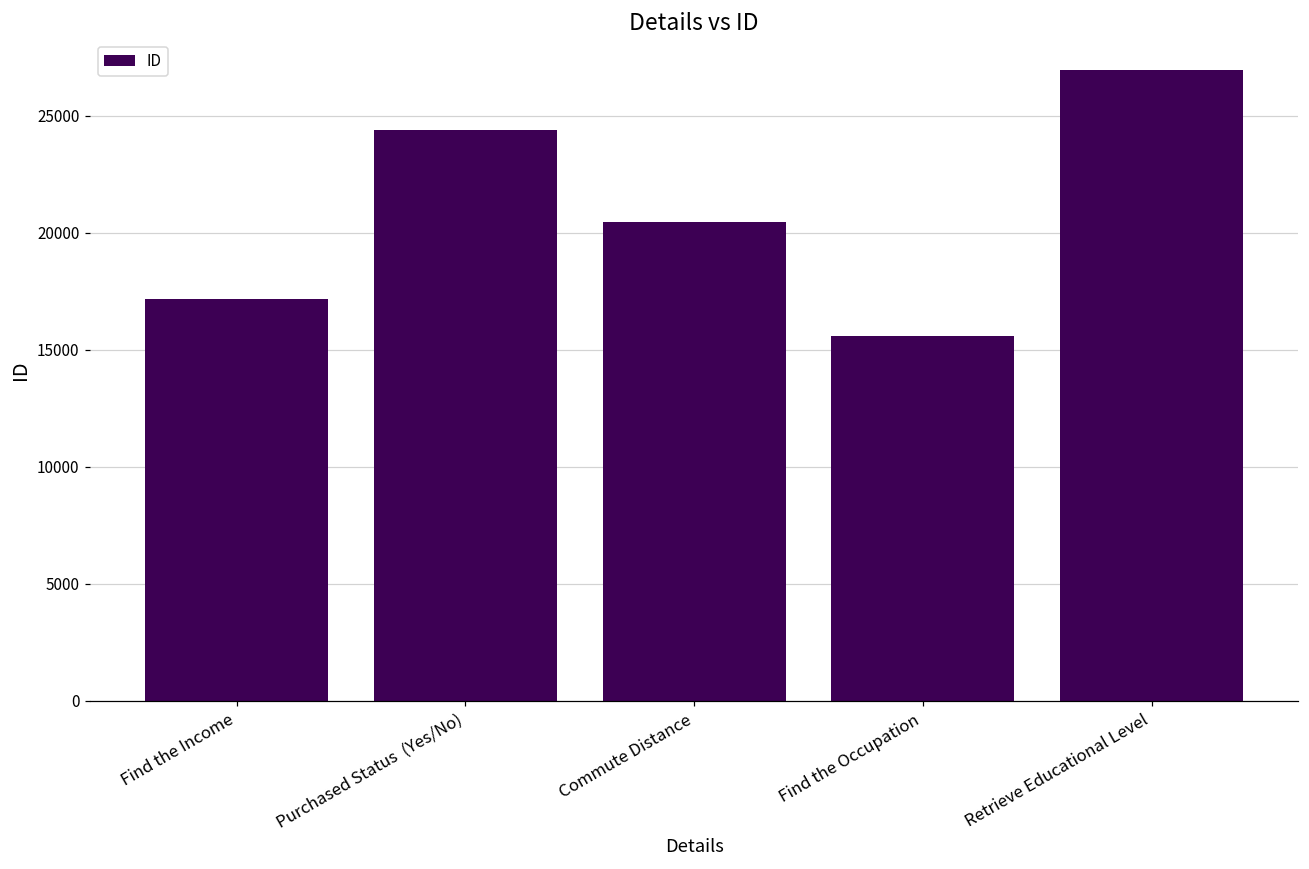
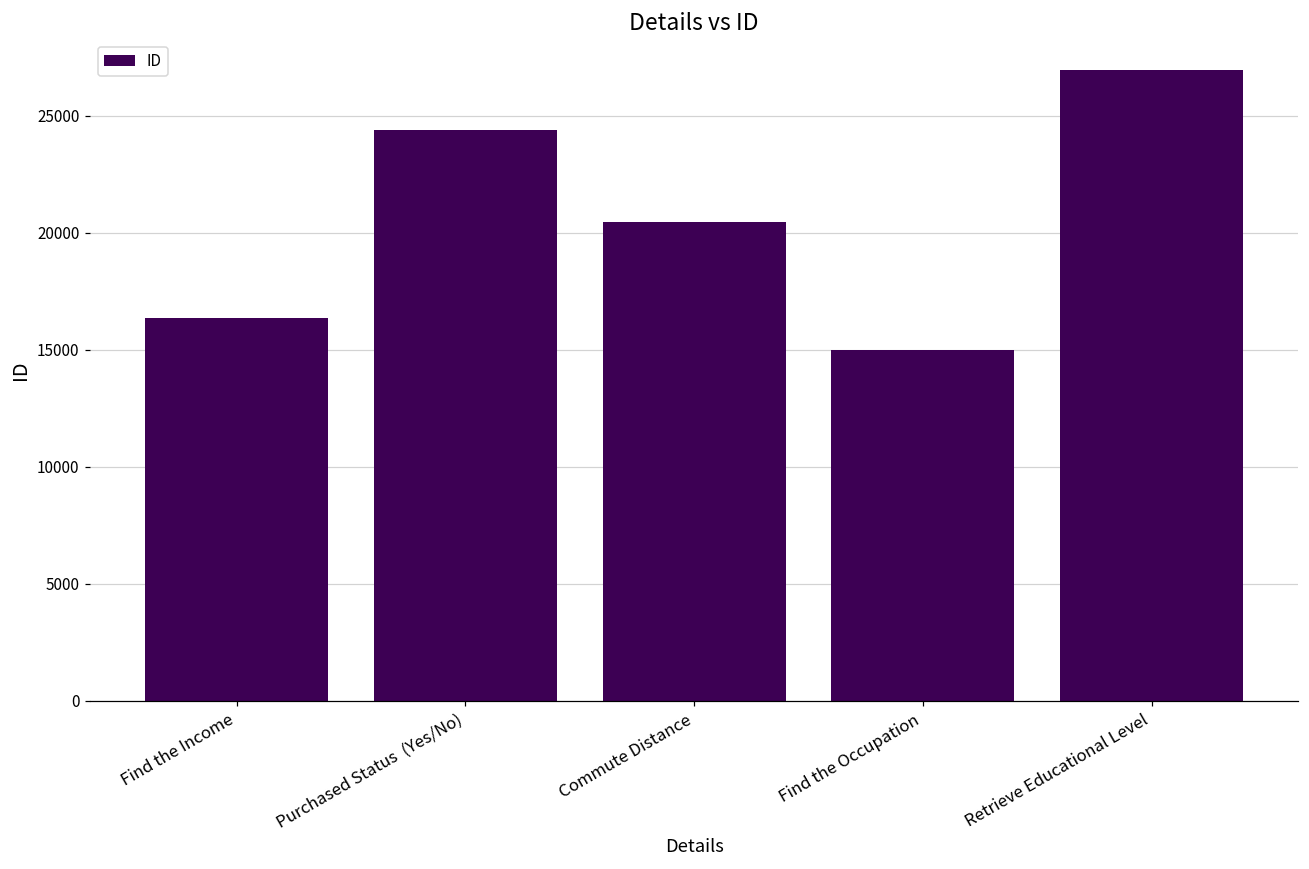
  {
-   "Find the Income": 17200,
+   "Find the Income": 16400,
    "Purchased Status (Yes/No)": 24400,
    "Commute Distance": 20400,
-   "Find the Occupation": 15600,
+   "Find the Occupation": 15000,
    "Retrieve Educational Level": 26900
  }
